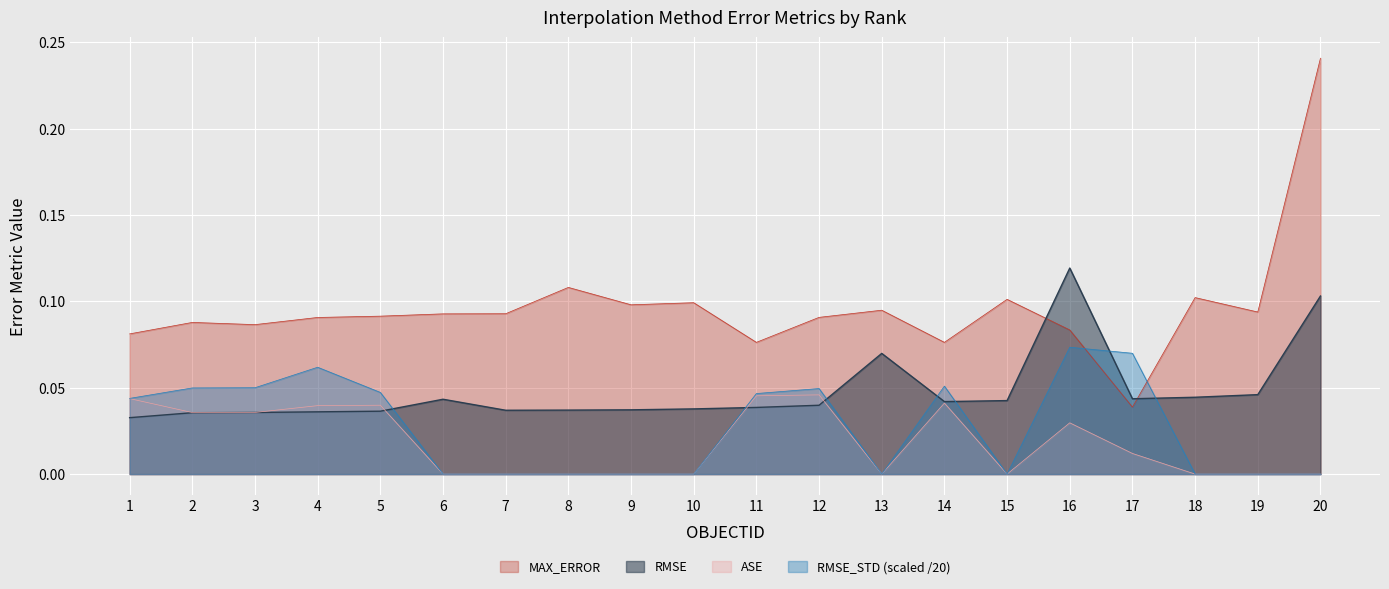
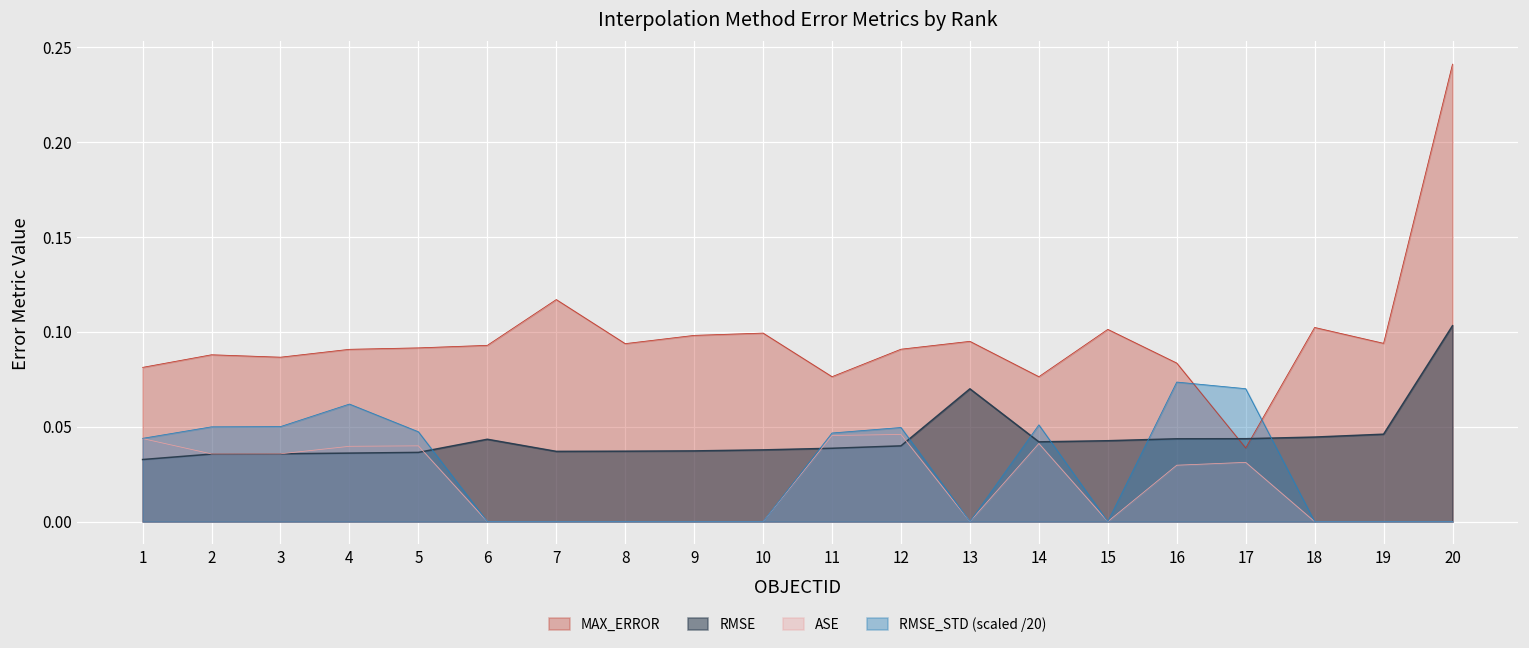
  {
    "MAX_ERROR": {
      "1": 0.081,
      "2": 0.088,
      "3": 0.087,
      "4": 0.091,
      "5": 0.091,
      "6": 0.093,
-     "7": 0.093,
-     "8": 0.108,
+     "7": 0.117,
+     "8": 0.094,
      "9": 0.098,
      "10": 0.099,
      "11": 0.076,
      "12": 0.091,
      "13": 0.095,
      "14": 0.076,
      "15": 0.101,
      "16": 0.083,
      "17": 0.039,
      "18": 0.102,
      "19": 0.094,
      "20": 0.241
    },
    "RMSE": {
      "1": 0.033,
      "4": 0.036,
      "5": 0.036,
      "6": 0.043,
      "7": 0.037,
      "8": 0.037,
      "9": 0.037,
      "10": 0.038,
      "11": 0.039,
      "12": 0.040,
      "13": 0.070,
      "15": 0.043,
-     "16": 0.119,
+     "16": 0.044,
      "17": 0.044,
      "18": 0.044,
      "19": 0.046,
      "20": 0.103
    },
    "ASE": {
      "4": 0.040,
      "5": 0.040,
      "12": 0.046,
      "16": 0.030,
-     "17": 0.012
+     "17": 0.031
    },
    "RMSE_STD (scaled /20)": {
      "2": 0.050,
      "3": 0.050,
      "4": 0.062,
      "5": 0.047,
      "12": 0.050,
      "14": 0.051,
      "16": 0.073,
      "17": 0.070
    }
  }
